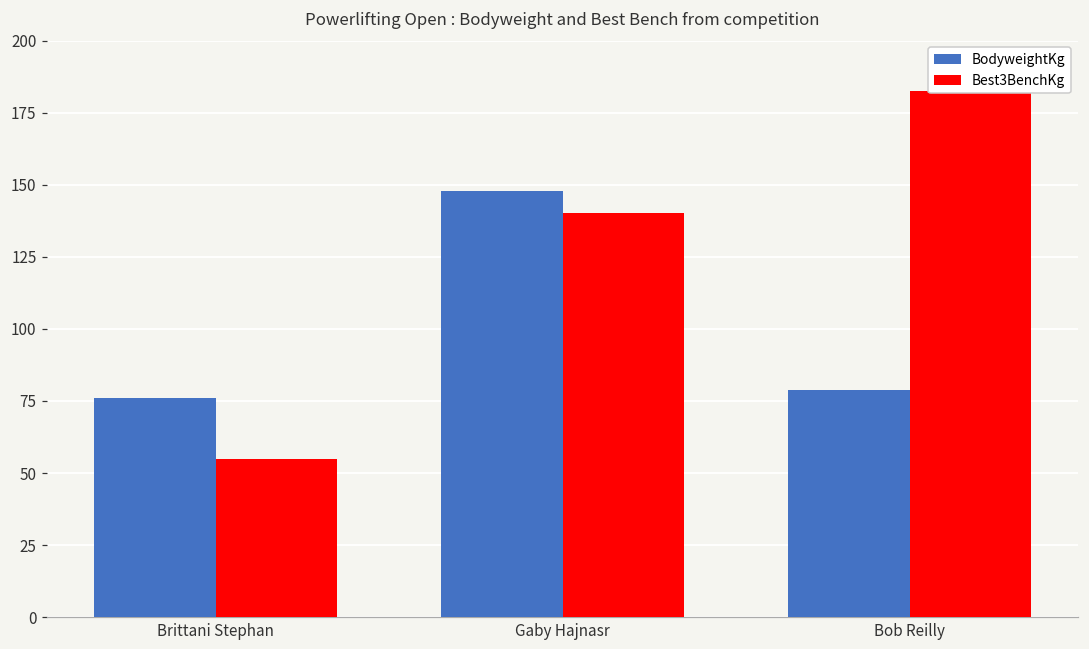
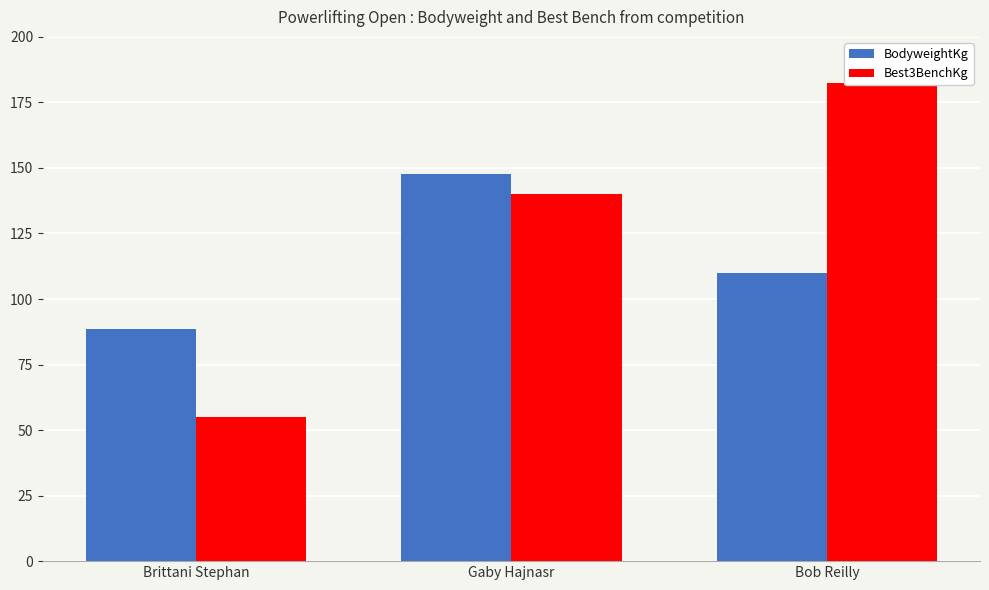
  {
    "BodyweightKg": {
-     "Brittani Stephan": 76,
+     "Brittani Stephan": 88,
      "Gaby Hajnasr": 148,
-     "Bob Reilly": 79
+     "Bob Reilly": 110
    },
    "Best3BenchKg": {
      "Brittani Stephan": 55,
      "Gaby Hajnasr": 140
    }
  }
